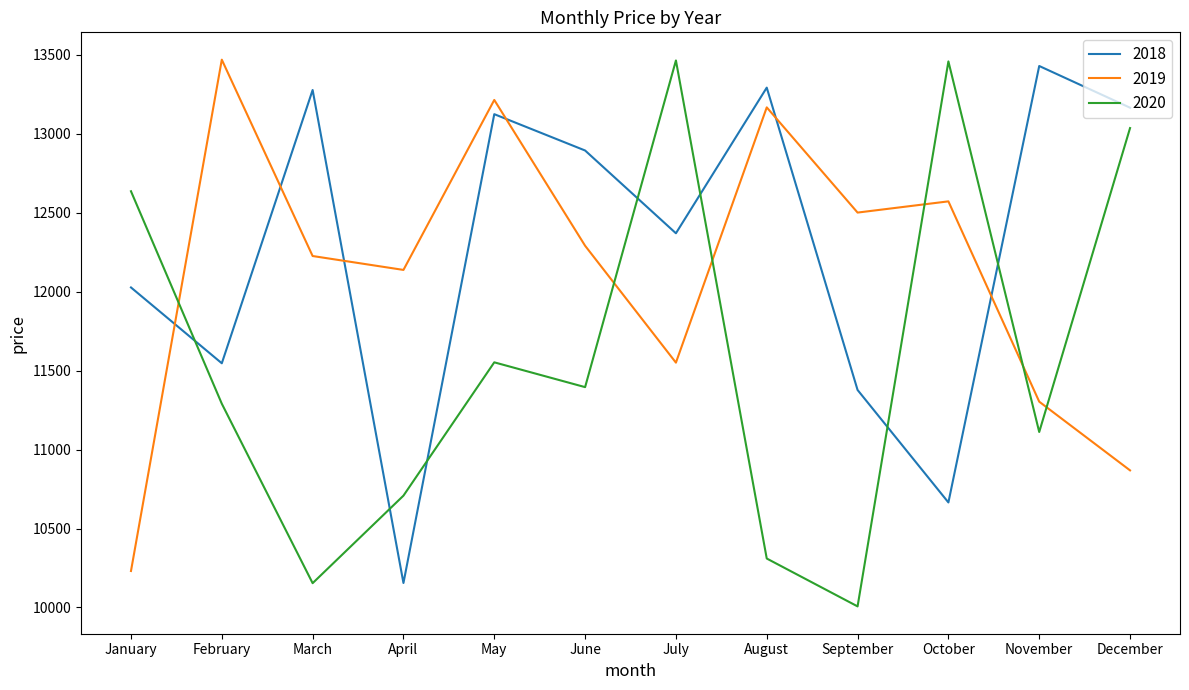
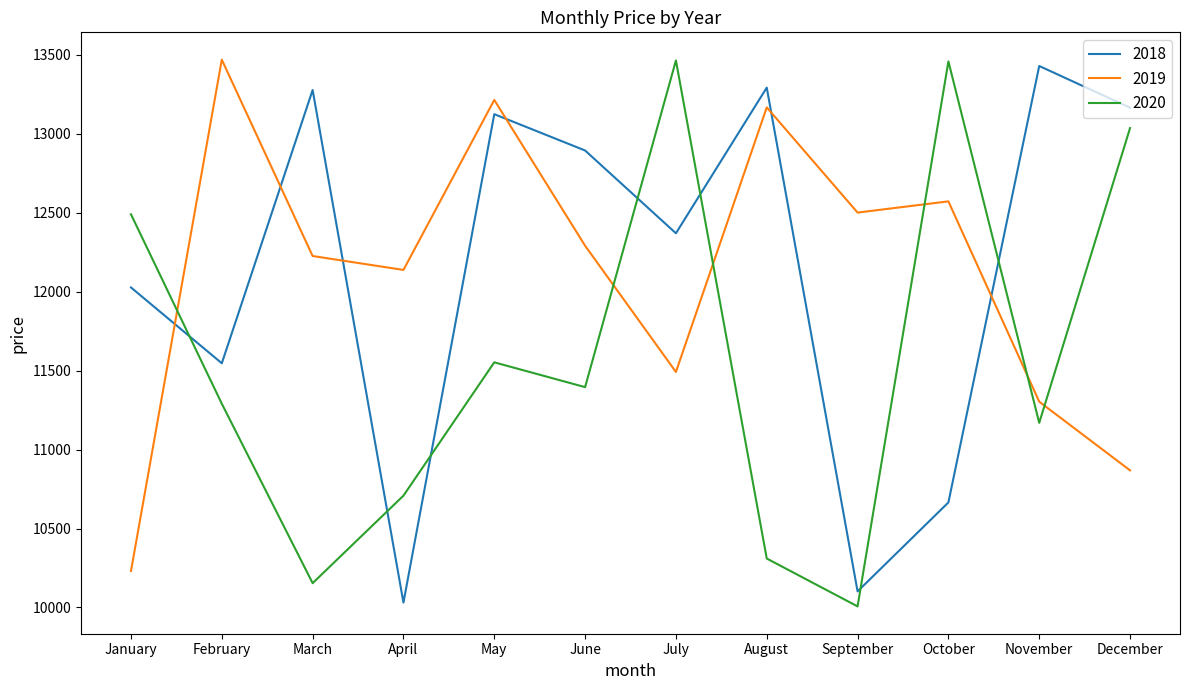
  {
    "2018": {
      "January": 12030,
      "February": 11550,
      "March": 13280,
-     "April": 10160,
+     "April": 10030,
      "May": 13120,
      "June": 12890,
      "July": 12370,
      "August": 13290,
-     "September": 11380,
+     "September": 10100,
      "October": 10670,
      "November": 13430
    },
    "2019": {
      "January": 10230,
      "February": 13470,
      "March": 12230,
      "April": 12140,
      "May": 13210,
      "June": 12290,
-     "July": 11550,
+     "July": 11490,
      "August": 13170,
      "September": 12500,
      "October": 12570,
      "November": 11300,
      "December": 10870
    },
    "2020": {
-     "January": 12640,
+     "January": 12490,
      "February": 11290,
      "March": 10150,
      "April": 10710,
      "May": 11550,
      "June": 11400,
      "July": 13460,
      "August": 10310,
      "September": 10010,
      "October": 13460,
-     "November": 11110,
+     "November": 11170,
      "December": 13040
    }
  }
